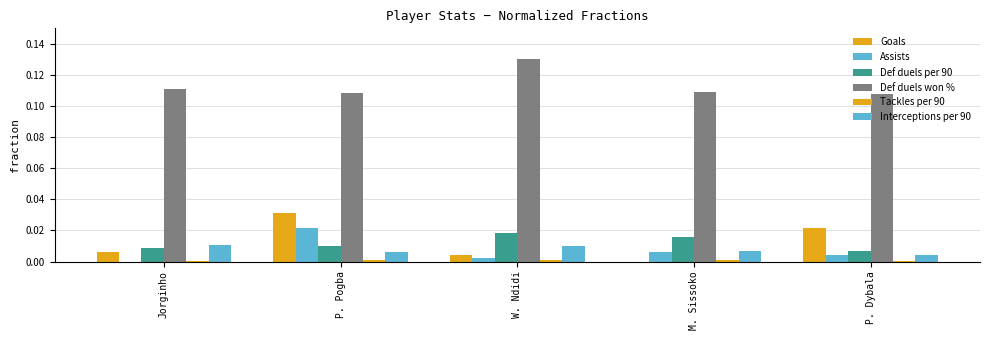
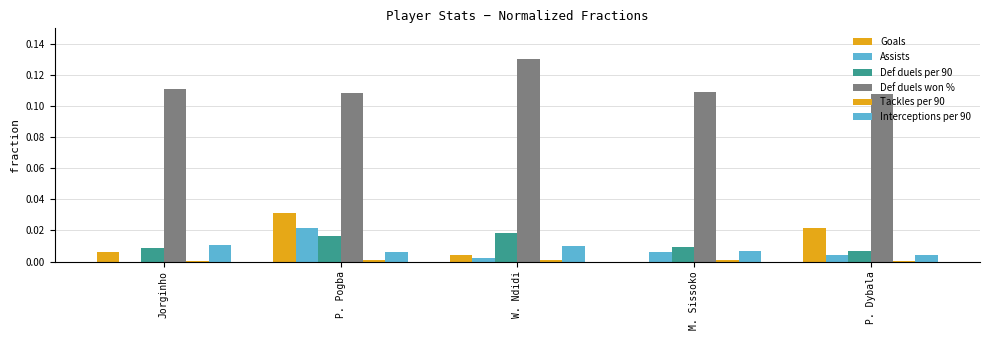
  {
    "Def duels per 90": {
      "Jorginho": 0.009,
-     "P. Pogba": 0.010,
+     "P. Pogba": 0.017,
      "W. Ndidi": 0.019,
-     "M. Sissoko": 0.016,
+     "M. Sissoko": 0.010,
      "P. Dybala": 0.007
    },
    "Def duels won %": {
      "Jorginho": 0.111,
      "P. Pogba": 0.108,
      "W. Ndidi": 0.130,
      "M. Sissoko": 0.109,
      "P. Dybala": 0.108
    }
  }
